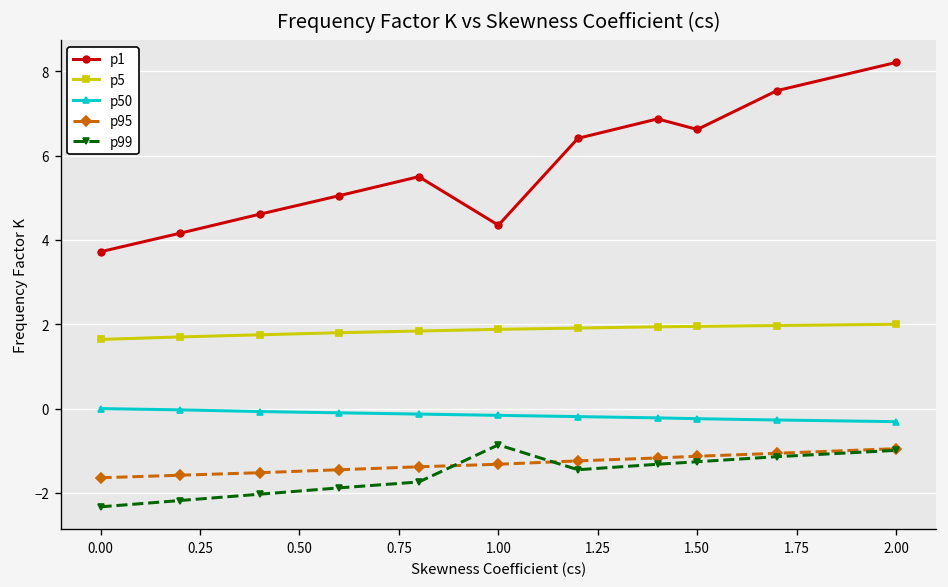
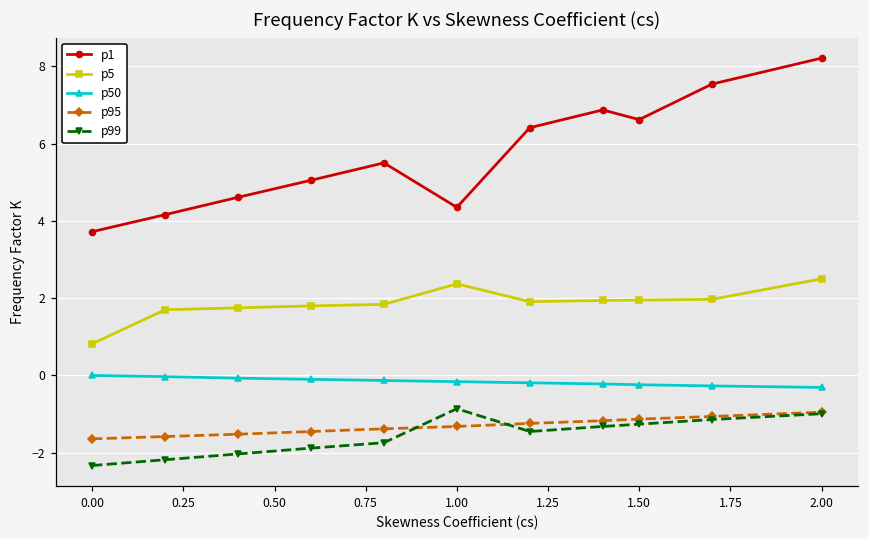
  {
    "p1": {
      "0.00": 3.7,
      "1.00": 4.4,
      "1.50": 6.6,
      "2.00": 8.2
    },
    "p5": {
-     "0.00": 1.6,
-     "1.00": 1.9,
+     "0.00": 0.8,
+     "1.00": 2.4,
      "1.50": 2.0,
-     "2.00": 2.0
+     "2.00": 2.5
    },
    "p50": {
      "0.00": 0.0,
      "1.00": -0.2,
      "1.50": -0.2,
      "2.00": -0.3
    },
    "p95": {
      "0.00": -1.6,
      "1.00": -1.3,
      "1.50": -1.1
    },
    "p99": {
      "0.00": -2.3,
      "1.00": -0.9,
      "1.50": -1.3
    }
  }
